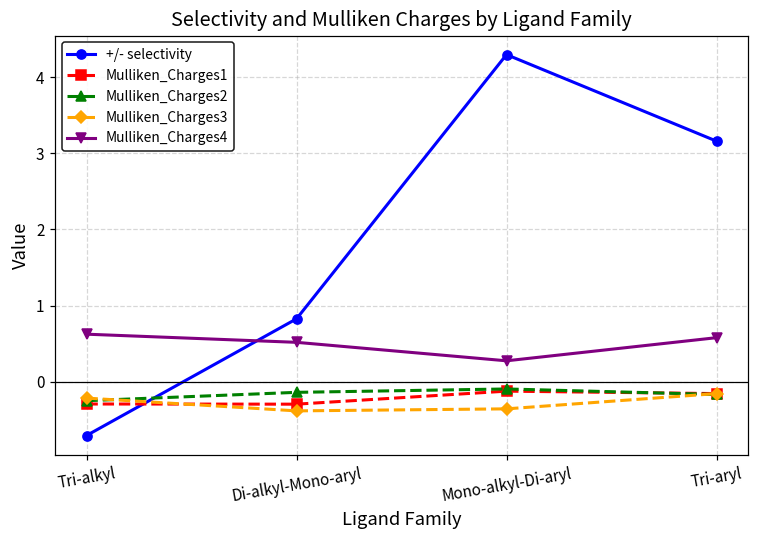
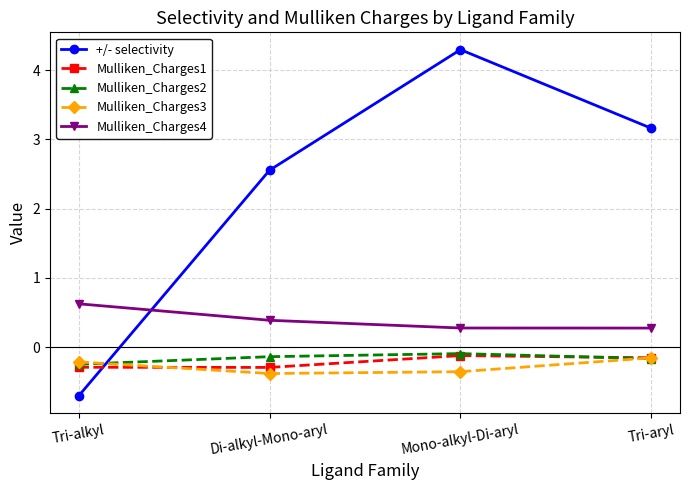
  {
    "+/- selectivity": {
      "Tri-alkyl": -0.7,
-     "Di-alkyl-Mono-aryl": 0.8,
+     "Di-alkyl-Mono-aryl": 2.6,
      "Mono-alkyl-Di-aryl": 4.3,
      "Tri-aryl": 3.2
    },
    "Mulliken_Charges1": {
      "Tri-alkyl": -0.3,
      "Di-alkyl-Mono-aryl": -0.3
    },
    "Mulliken_Charges2": {
      "Di-alkyl-Mono-aryl": -0.1
    },
    "Mulliken_Charges3": {
      "Di-alkyl-Mono-aryl": -0.4,
      "Mono-alkyl-Di-aryl": -0.4
    },
    "Mulliken_Charges4": {
      "Tri-alkyl": 0.6,
-     "Di-alkyl-Mono-aryl": 0.5,
+     "Di-alkyl-Mono-aryl": 0.4,
      "Mono-alkyl-Di-aryl": 0.3,
-     "Tri-aryl": 0.6
+     "Tri-aryl": 0.3
    }
  }
